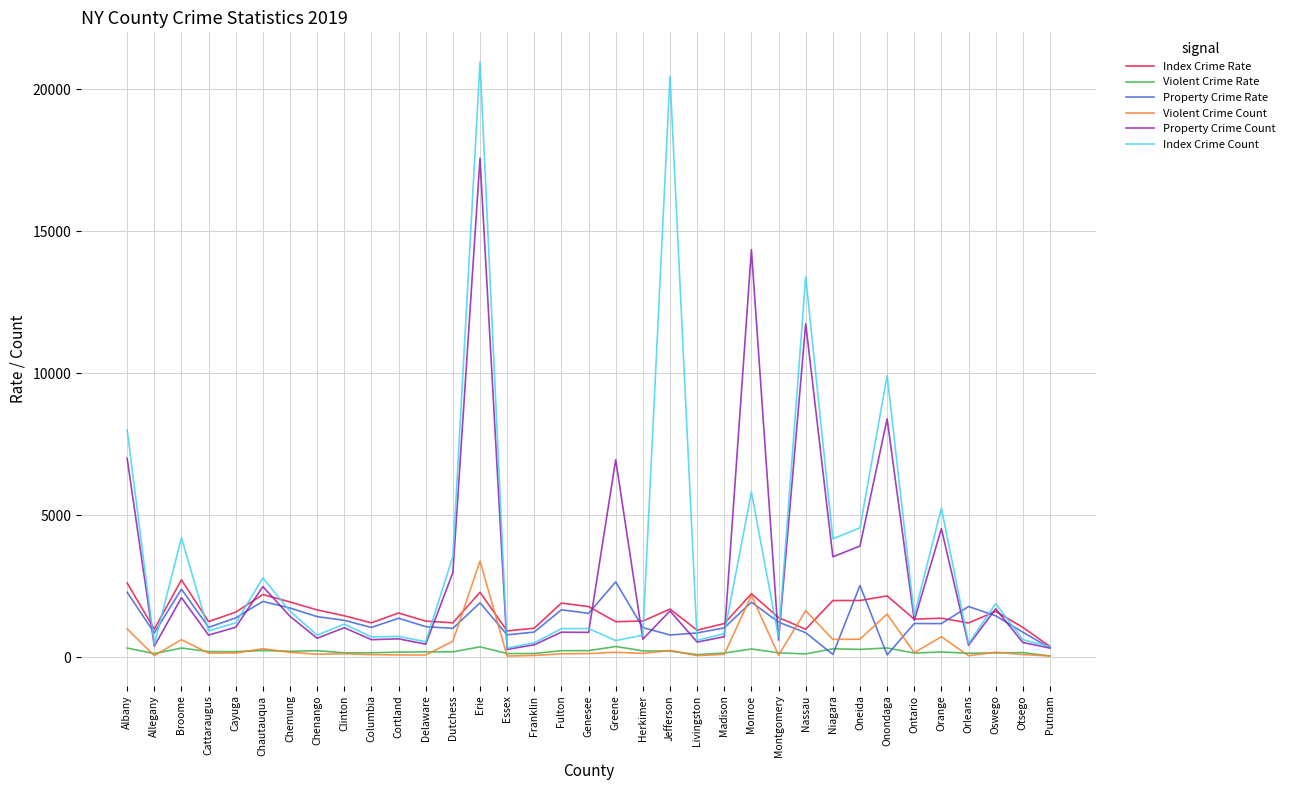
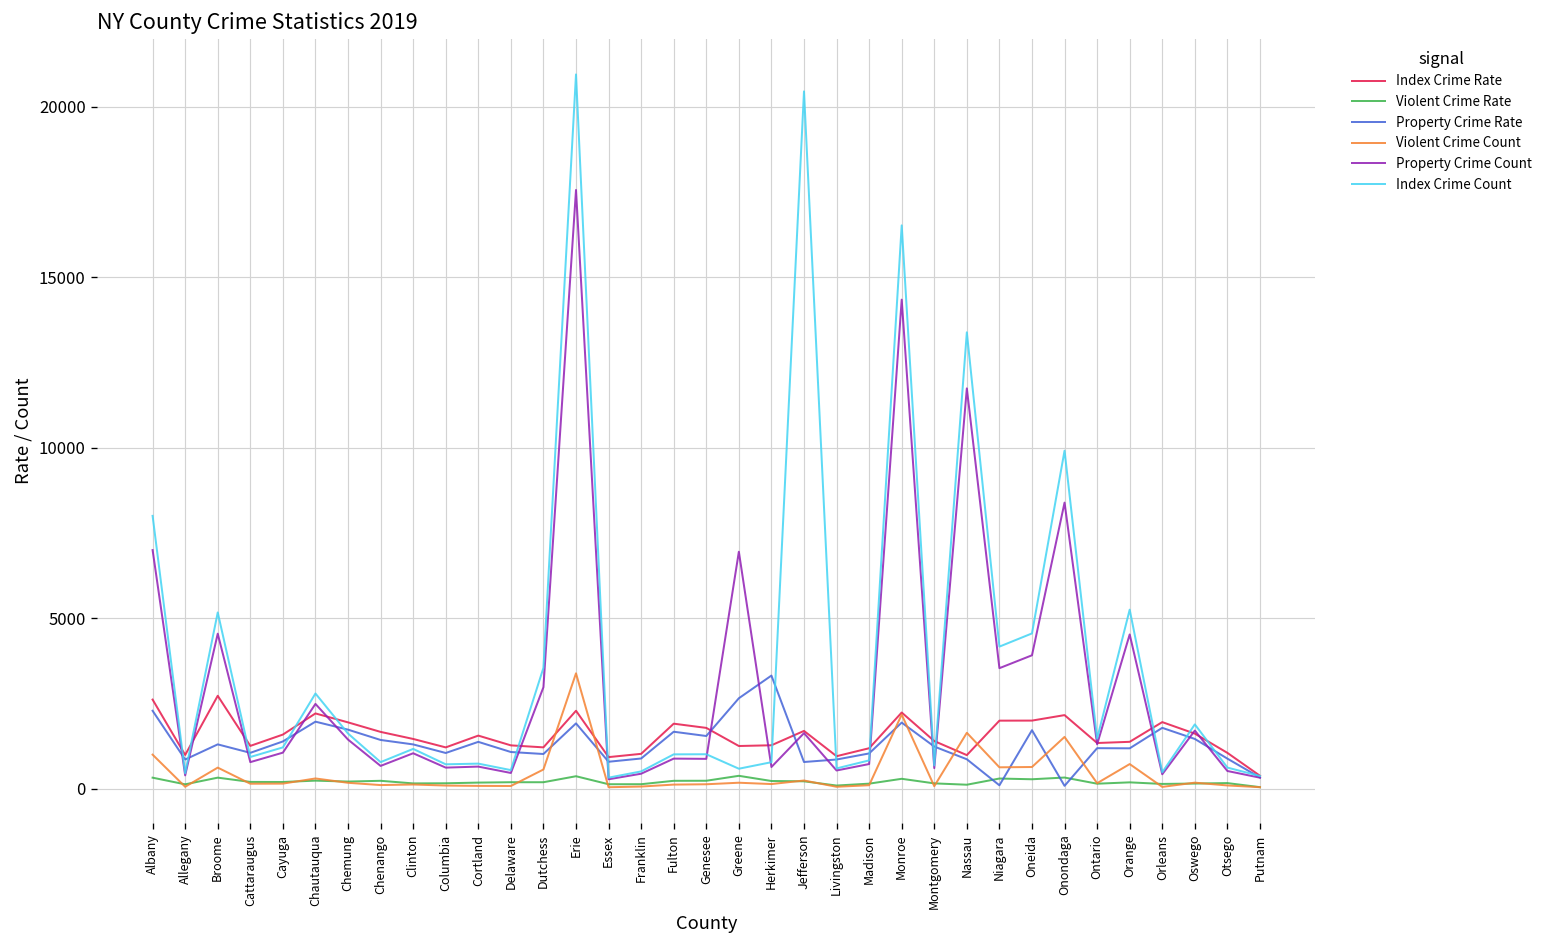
  {
    "Index Crime Rate": {
      "Albany": 2600,
      "Allegany": 1000,
      "Broome": 2700,
      "Cattaraugus": 1300,
      "Cayuga": 1600,
      "Chautauqua": 2200,
      "Chemung": 2000,
      "Chenango": 1700,
      "Clinton": 1500,
      "Columbia": 1200,
      "Cortland": 1600,
      "Delaware": 1300,
      "Dutchess": 1200,
      "Erie": 2300,
      "Essex": 900,
      "Franklin": 1000,
      "Fulton": 1900,
      "Genesee": 1800,
      "Greene": 1300,
      "Herkimer": 1300,
      "Livingston": 1000,
      "Madison": 1200,
      "Montgomery": 1400,
      "Nassau": 1000,
      "Niagara": 2000,
      "Oneida": 2000,
      "Onondaga": 2200,
      "Orange": 1400,
-     "Orleans": 1200,
+     "Orleans": 2000,
      "Oswego": 1600,
      "Otsego": 1100
    },
    "Violent Crime Rate": {
      "Albany": 300,
      "Broome": 300,
      "Chenango": 200,
      "Cortland": 200,
      "Delaware": 200,
      "Dutchess": 200,
      "Erie": 400,
      "Fulton": 200,
      "Genesee": 200,
      "Greene": 400,
      "Herkimer": 200,
      "Monroe": 300,
      "Nassau": 100,
      "Niagara": 300,
      "Oneida": 300,
      "Onondaga": 300,
      "Orange": 200
    },
    "Property Crime Rate": {
      "Albany": 2300,
      "Allegany": 900,
-     "Broome": 2400,
+     "Broome": 1300,
      "Cattaraugus": 1100,
      "Cayuga": 1400,
      "Chautauqua": 2000,
      "Chemung": 1700,
      "Chenango": 1400,
      "Clinton": 1300,
      "Columbia": 1100,
      "Cortland": 1400,
      "Delaware": 1100,
      "Dutchess": 1000,
      "Erie": 1900,
      "Essex": 800,
      "Franklin": 900,
      "Fulton": 1700,
      "Genesee": 1500,
      "Greene": 2700,
-     "Herkimer": 1000,
+     "Herkimer": 3300,
      "Jefferson": 800,
      "Livingston": 900,
      "Madison": 1000,
      "Monroe": 1900,
      "Montgomery": 1200,
      "Nassau": 900,
      "Niagara": 100,
-     "Oneida": 2500,
+     "Oneida": 1700,
      "Onondaga": 100,
      "Ontario": 1200,
      "Orange": 1200,
      "Orleans": 1800,
      "Oswego": 1500,
      "Otsego": 900
    },
    "Violent Crime Count": {
      "Albany": 1000,
      "Broome": 600,
      "Chenango": 100,
      "Cortland": 100,
      "Delaware": 100,
      "Dutchess": 600,
      "Erie": 3400,
      "Fulton": 100,
      "Genesee": 100,
      "Greene": 200,
      "Herkimer": 100,
      "Nassau": 1600,
      "Niagara": 600,
      "Oneida": 600,
      "Onondaga": 1500,
      "Orange": 700
    },
    "Property Crime Count": {
      "Albany": 7000,
-     "Broome": 2100,
+     "Broome": 4600,
      "Cattaraugus": 800,
      "Cayuga": 1100,
      "Chautauqua": 2500,
      "Chemung": 1400,
      "Chenango": 700,
      "Clinton": 1000,
      "Columbia": 600,
      "Dutchess": 3000,
      "Erie": 17600,
      "Fulton": 900,
      "Genesee": 900,
      "Greene": 7000,
      "Herkimer": 600,
      "Madison": 700,
      "Monroe": 14300,
      "Nassau": 11700,
      "Niagara": 3500,
      "Oneida": 3900,
      "Onondaga": 8400,
      "Orange": 4500,
      "Oswego": 1700,
      "Otsego": 500
    },
    "Index Crime Count": {
      "Albany": 8000,
-     "Broome": 4200,
+     "Broome": 5200,
      "Cattaraugus": 900,
      "Cayuga": 1200,
      "Chautauqua": 2800,
      "Chemung": 1600,
      "Chenango": 800,
      "Clinton": 1200,
      "Columbia": 700,
      "Dutchess": 3500,
      "Erie": 20900,
      "Fulton": 1000,
      "Genesee": 1000,
      "Greene": 600,
      "Herkimer": 800,
      "Jefferson": 20500,
      "Madison": 800,
-     "Monroe": 5800,
+     "Monroe": 16500,
      "Nassau": 13400,
      "Niagara": 4200,
      "Oneida": 4600,
      "Onondaga": 9900,
      "Ontario": 1500,
      "Orange": 5300,
      "Oswego": 1900,
      "Otsego": 600
    }
  }
